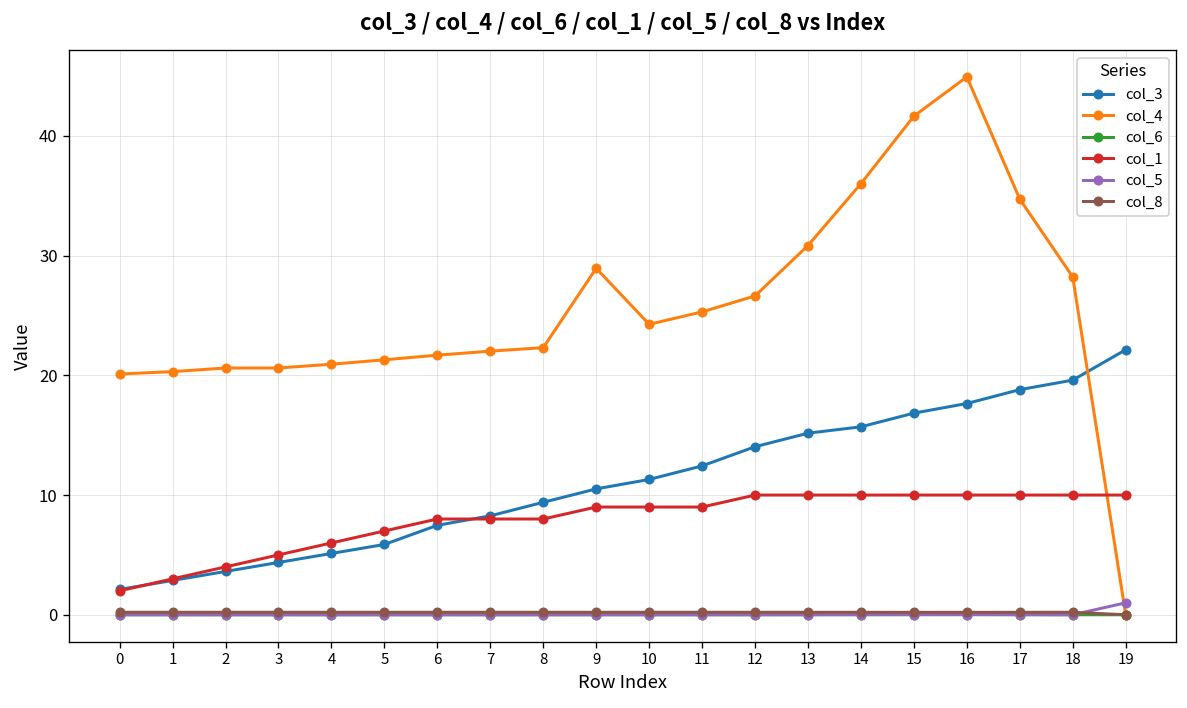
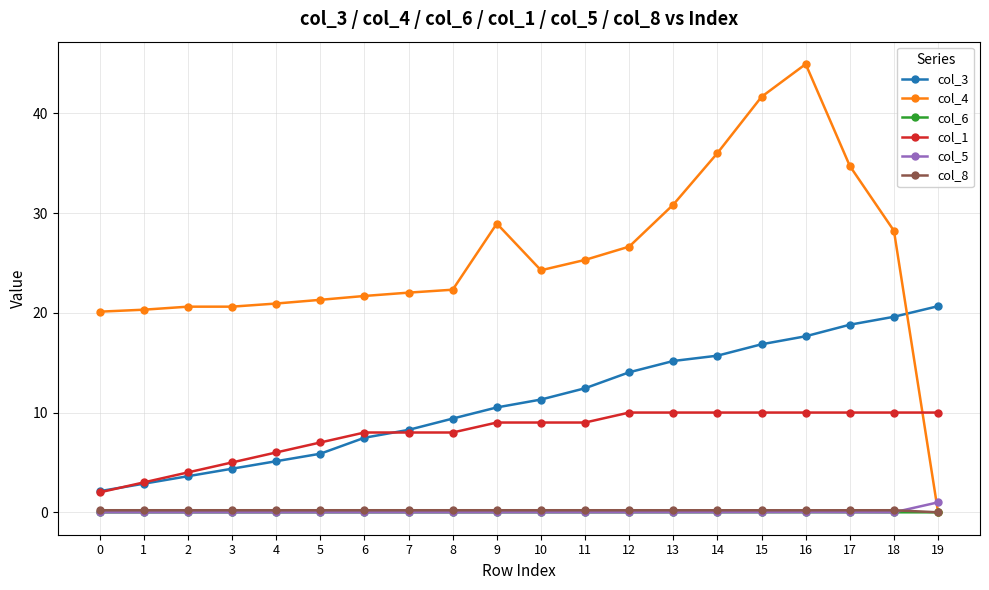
  {
    "col_3": {
      "2": 4,
      "3": 4,
      "4": 5,
      "5": 6,
      "6": 7,
      "7": 8,
      "8": 9,
      "9": 11,
      "10": 11,
      "11": 12,
      "12": 14,
      "13": 15,
      "14": 16,
      "15": 17,
      "16": 18,
      "17": 19,
      "18": 20,
-     "19": 22
+     "19": 21
    },
    "col_4": {
      "0": 20,
      "1": 20,
      "2": 21,
      "3": 21,
      "4": 21,
      "5": 21,
      "6": 22,
      "7": 22,
      "8": 22,
      "9": 29,
      "10": 24,
      "11": 25,
      "12": 27,
      "13": 31,
      "14": 36,
      "15": 42,
      "16": 45,
      "17": 35,
      "18": 28
    },
    "col_1": {
      "2": 4,
      "3": 5,
      "4": 6,
      "5": 7,
      "6": 8,
      "7": 8,
      "8": 8,
      "9": 9,
      "10": 9,
      "11": 9,
      "12": 10,
      "13": 10,
      "14": 10,
      "15": 10,
      "16": 10,
      "17": 10,
      "18": 10,
      "19": 10
    },
    "col_5": {
      "19": 1
    }
  }
